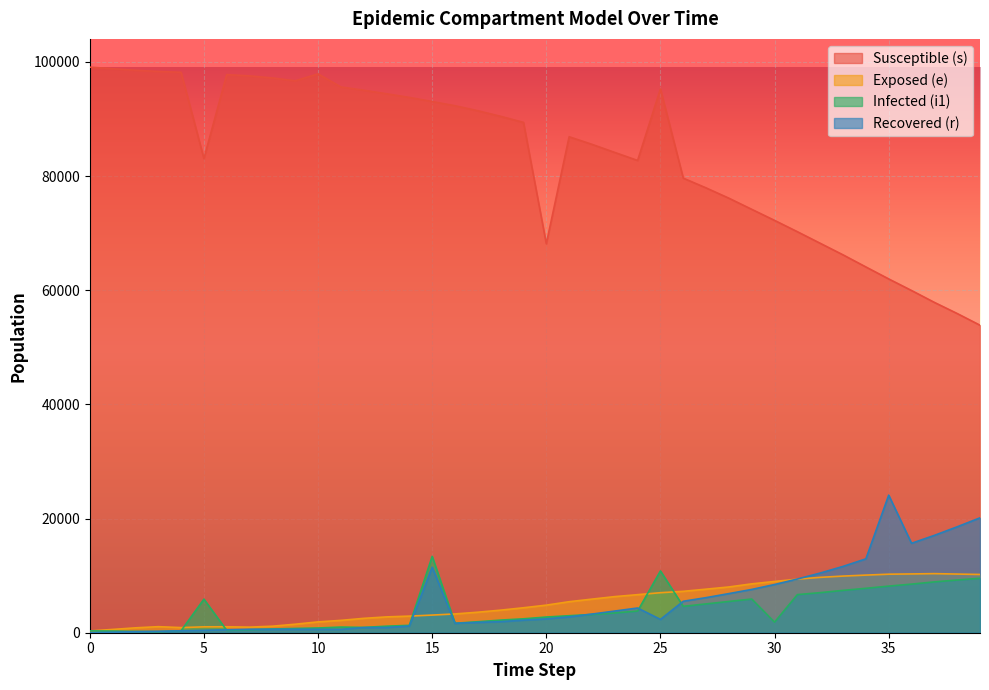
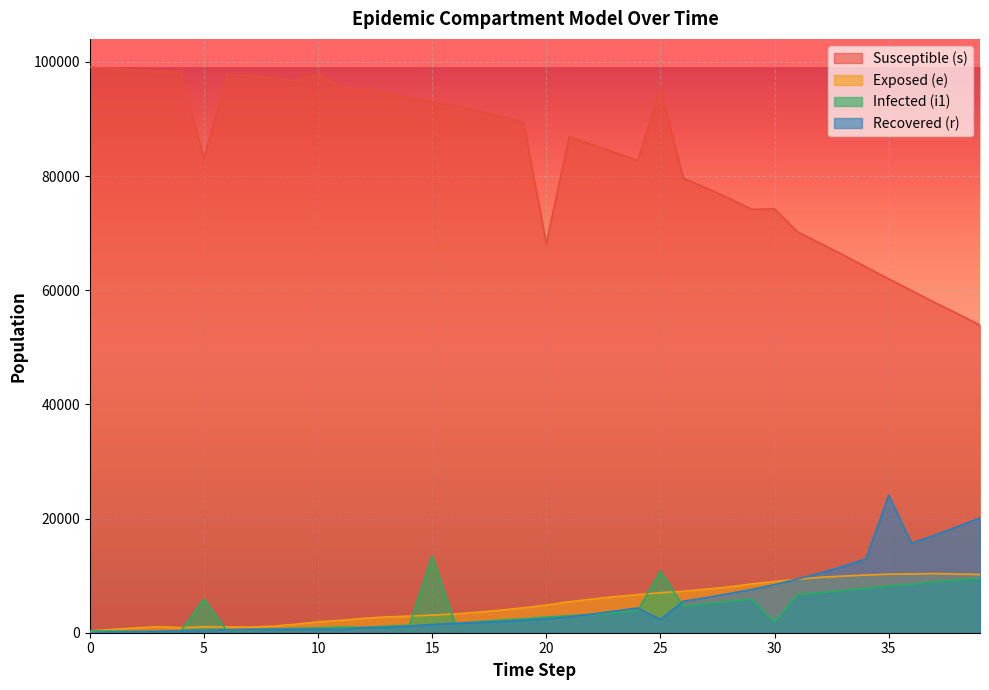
  {
    "Susceptible (s)": {
      "0": 99000,
      "5": 83000,
      "10": 98000,
      "15": 93000,
      "20": 68000,
      "25": 95000,
-     "30": 72000,
+     "30": 74000,
      "35": 62000
    },
    "Exposed (e)": {
      "5": 1000,
      "10": 2000,
      "15": 3000,
      "20": 5000,
      "25": 7000,
      "30": 9000,
      "35": 10000
    },
    "Infected (i1)": {
      "5": 6000,
      "15": 13000,
      "25": 11000,
      "30": 2000,
      "35": 8000
    },
    "Recovered (r)": {
      "5": 0,
-     "15": 11000,
+     "15": 1000,
      "25": 2000,
      "30": 8000,
      "35": 24000
    }
  }
